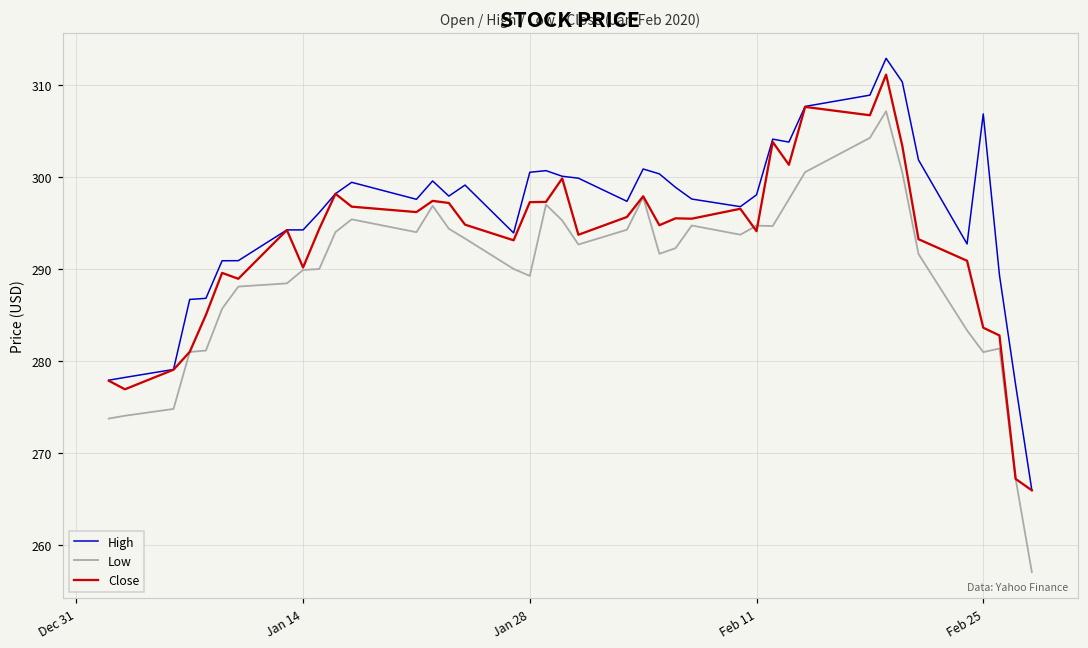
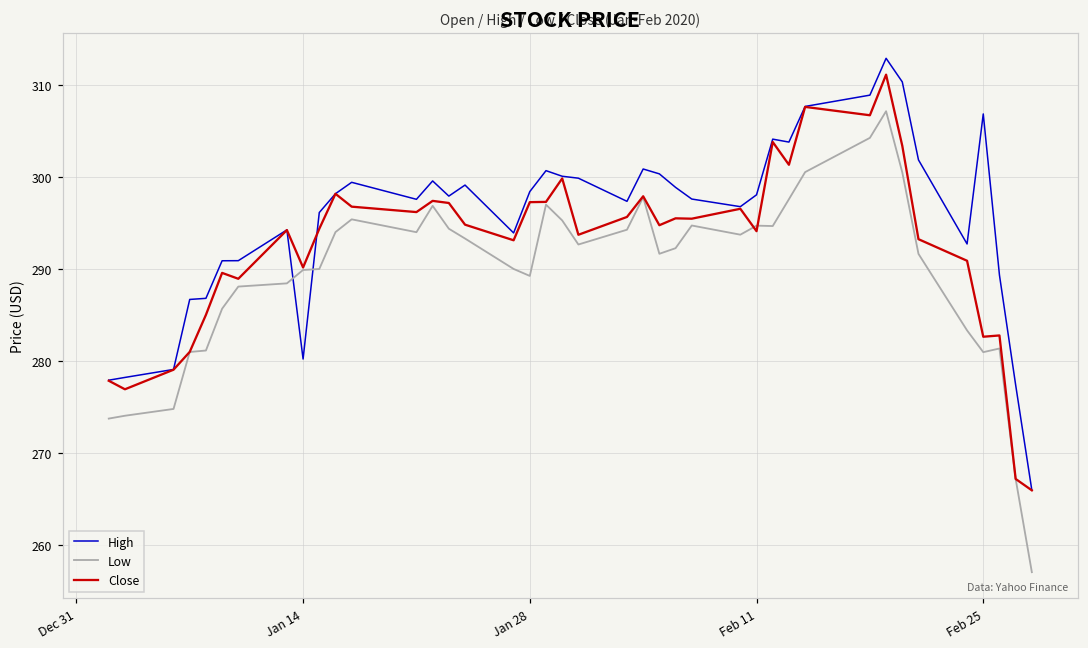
  {
    "High": {
-     "Jan 14": 294,
-     "Jan 28": 301,
+     "Jan 14": 280,
+     "Jan 28": 298,
      "Feb 11": 298,
      "Feb 25": 307
    },
    "Low": {
      "Jan 28": 289,
      "Feb 11": 295,
      "Feb 25": 281
    },
    "Close": {
      "Jan 28": 297,
      "Feb 11": 294,
-     "Feb 25": 284
+     "Feb 25": 283
    }
  }
